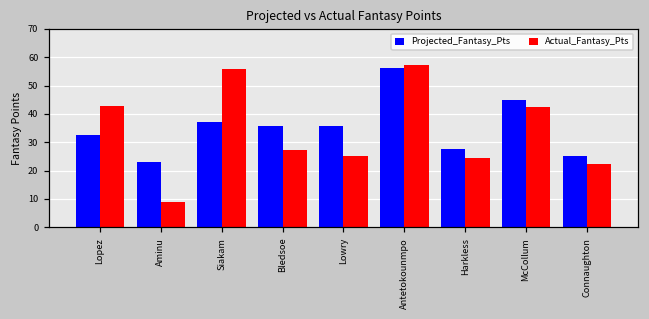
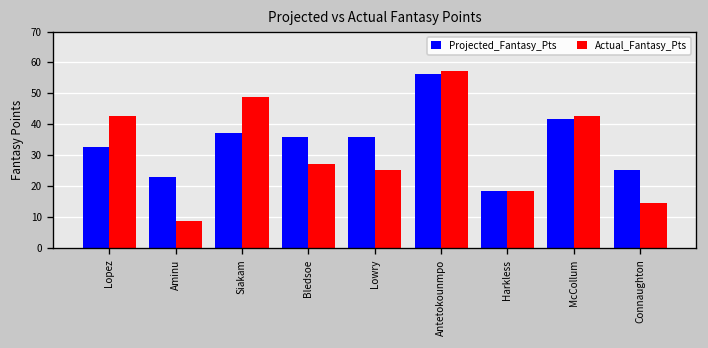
  {
    "Projected_Fantasy_Pts": {
      "Lopez": 33,
      "Aminu": 23,
      "Siakam": 37,
      "Bledsoe": 36,
      "Lowry": 36,
      "Antetokounmpo": 56,
-     "Harkless": 28,
-     "McCollum": 45,
+     "Harkless": 19,
+     "McCollum": 42,
      "Connaughton": 25
    },
    "Actual_Fantasy_Pts": {
      "Lopez": 43,
      "Aminu": 9,
-     "Siakam": 56,
+     "Siakam": 49,
      "Bledsoe": 27,
      "Lowry": 25,
      "Antetokounmpo": 57,
-     "Harkless": 25,
+     "Harkless": 18,
      "McCollum": 43,
-     "Connaughton": 22
+     "Connaughton": 15
    }
  }
